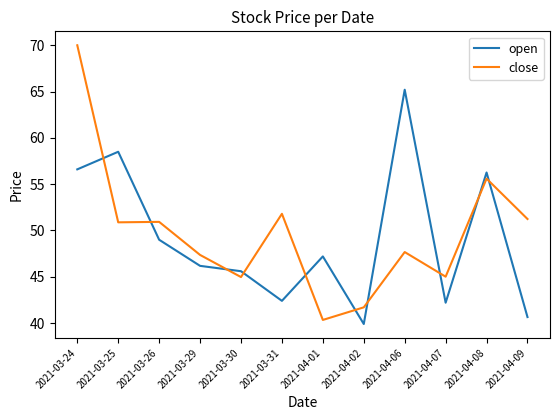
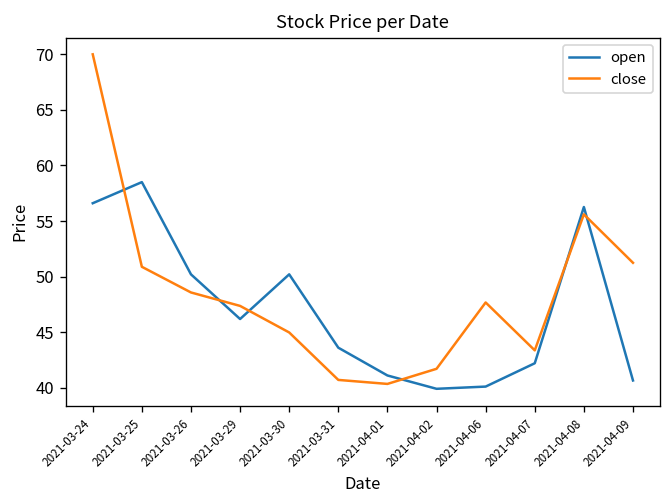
  {
    "open": {
      "2021-03-24": 57,
      "2021-03-25": 59,
-     "2021-03-26": 49,
+     "2021-03-26": 50,
      "2021-03-29": 46,
-     "2021-03-30": 46,
-     "2021-03-31": 42,
-     "2021-04-01": 47,
+     "2021-03-30": 50,
+     "2021-03-31": 44,
+     "2021-04-01": 41,
      "2021-04-02": 40,
-     "2021-04-06": 65,
+     "2021-04-06": 40,
      "2021-04-07": 42,
      "2021-04-08": 56,
      "2021-04-09": 41
    },
    "close": {
      "2021-03-24": 70,
      "2021-03-25": 51,
-     "2021-03-26": 51,
+     "2021-03-26": 49,
      "2021-03-29": 47,
      "2021-03-30": 45,
-     "2021-03-31": 52,
+     "2021-03-31": 41,
      "2021-04-01": 40,
      "2021-04-02": 42,
      "2021-04-06": 48,
-     "2021-04-07": 45,
+     "2021-04-07": 43,
      "2021-04-08": 56,
      "2021-04-09": 51
    }
  }
